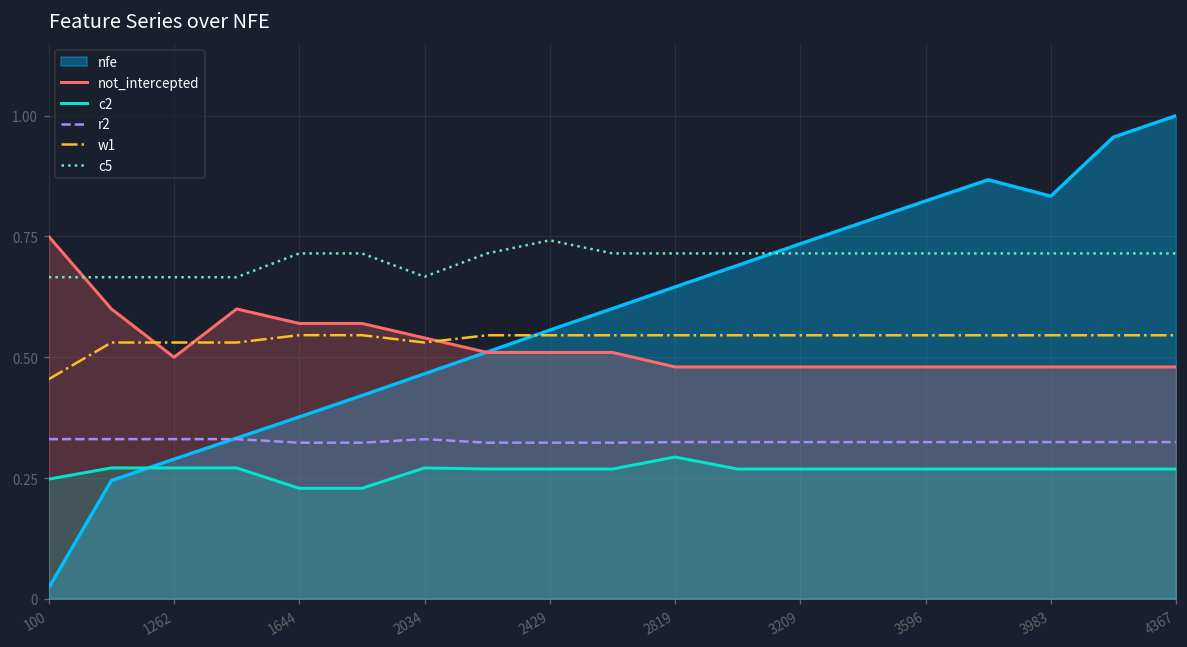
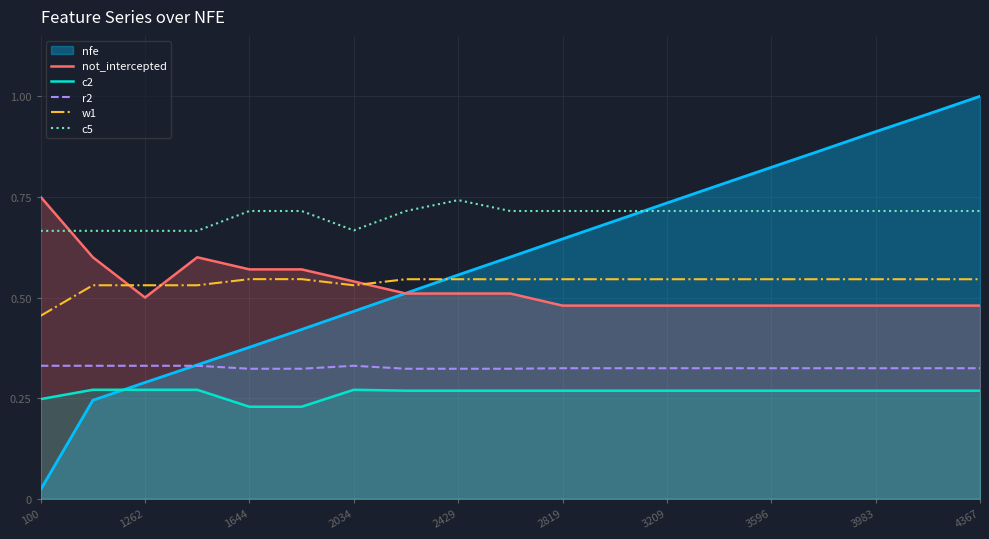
  {
    "nfe": {
      "100": 0.02,
      "1262": 0.29,
      "1644": 0.38,
      "2034": 0.47,
      "2429": 0.56,
      "2819": 0.65,
      "3209": 0.73,
      "3596": 0.82,
-     "3983": 0.83,
+     "3983": 0.91,
      "4367": 1.00
    },
    "not_intercepted": {
      "100": 0.75,
      "1262": 0.50,
      "1644": 0.57,
      "2034": 0.54,
      "2429": 0.51,
      "2819": 0.48,
      "3209": 0.48,
      "3596": 0.48,
      "3983": 0.48,
      "4367": 0.48
    },
    "c2": {
      "100": 0.25,
      "1262": 0.27,
      "1644": 0.23,
      "2034": 0.27,
      "2429": 0.27,
-     "2819": 0.29,
+     "2819": 0.27,
      "3209": 0.27,
      "3596": 0.27,
      "3983": 0.27,
      "4367": 0.27
    },
    "r2": {
      "100": 0.33,
      "1262": 0.33,
      "1644": 0.32,
      "2034": 0.33,
      "2429": 0.32,
      "2819": 0.32,
      "3209": 0.32,
      "3596": 0.32,
      "3983": 0.32,
      "4367": 0.32
    },
    "w1": {
      "100": 0.45,
      "1262": 0.53,
      "1644": 0.55,
      "2034": 0.53,
      "2429": 0.55,
      "2819": 0.55,
      "3209": 0.55,
      "3596": 0.55,
      "3983": 0.55,
      "4367": 0.55
    },
    "c5": {
      "100": 0.67,
      "1262": 0.67,
      "1644": 0.72,
      "2034": 0.67,
      "2429": 0.74,
      "2819": 0.72,
      "3209": 0.72,
      "3596": 0.72,
      "3983": 0.72,
      "4367": 0.72
    }
  }
